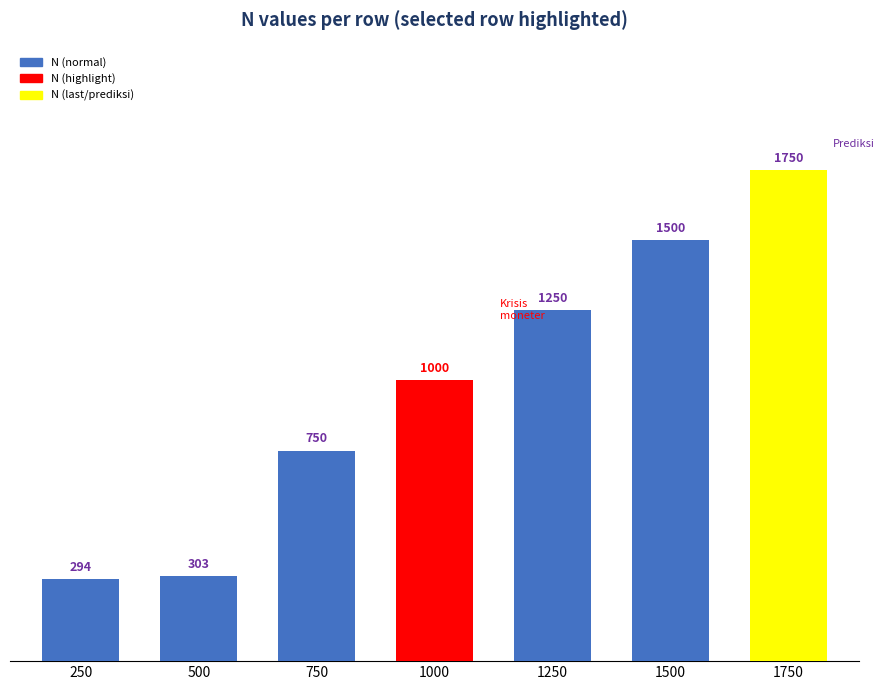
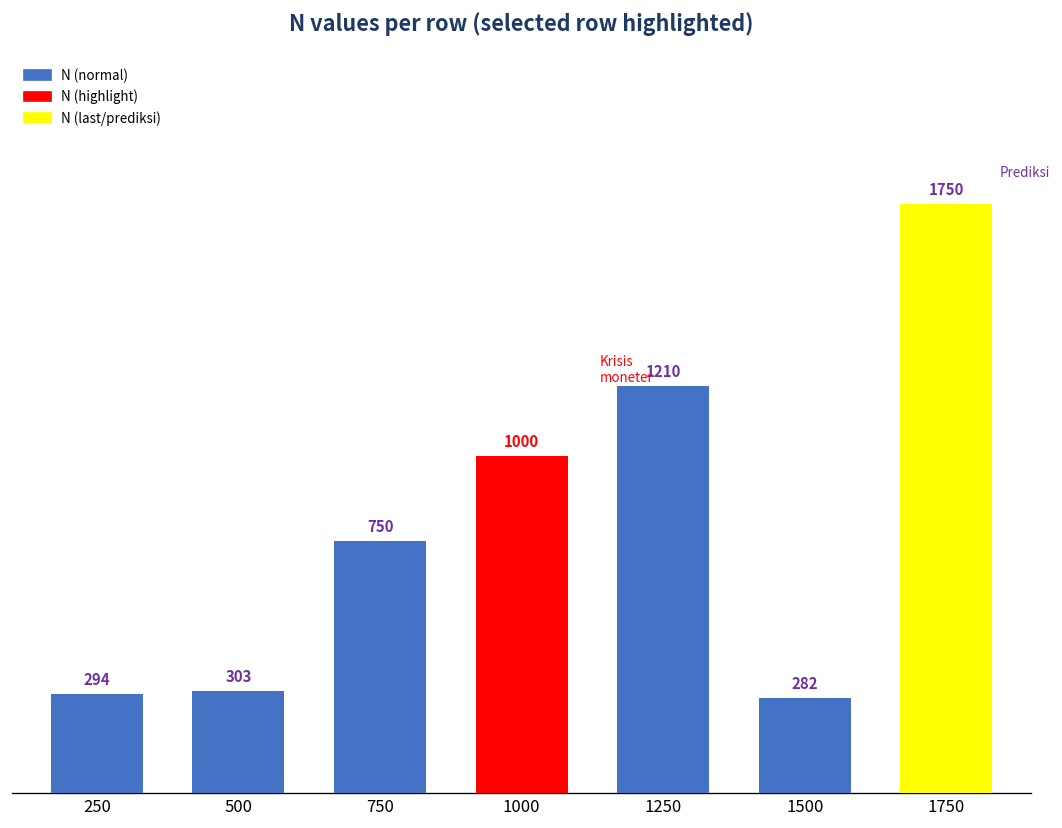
  {
    "250": 294,
    "500": 303,
    "750": 750,
    "1000": 1000,
-   "1250": 1250,
-   "1500": 1500,
+   "1250": 1210,
+   "1500": 282,
    "1750": 1750
  }
